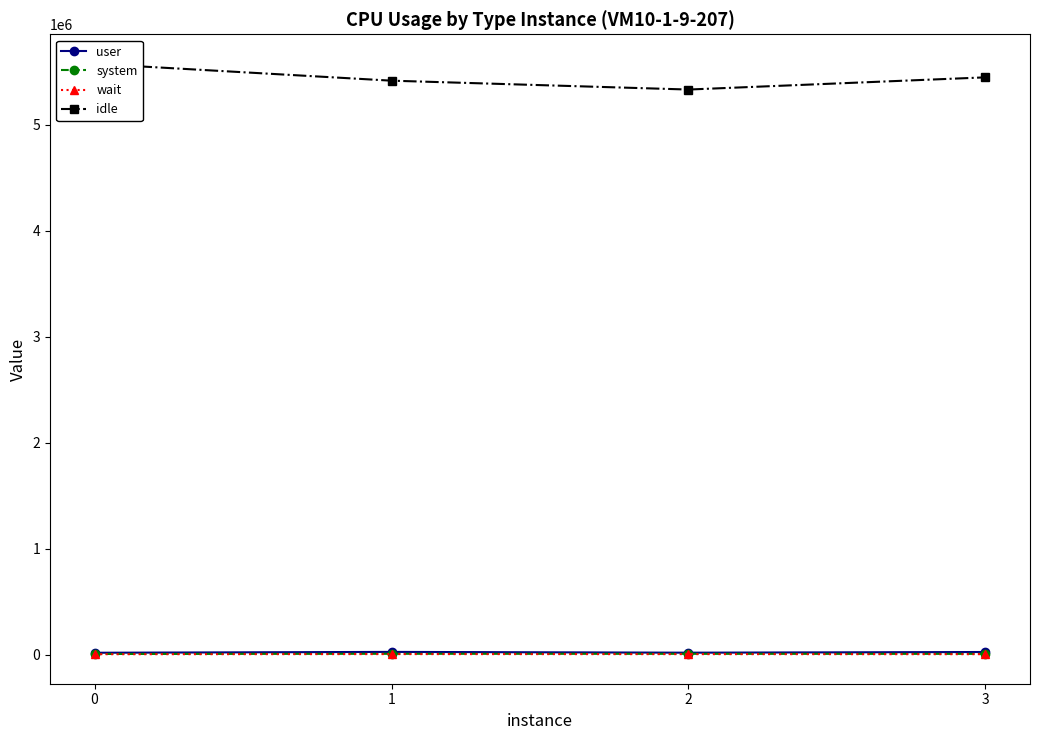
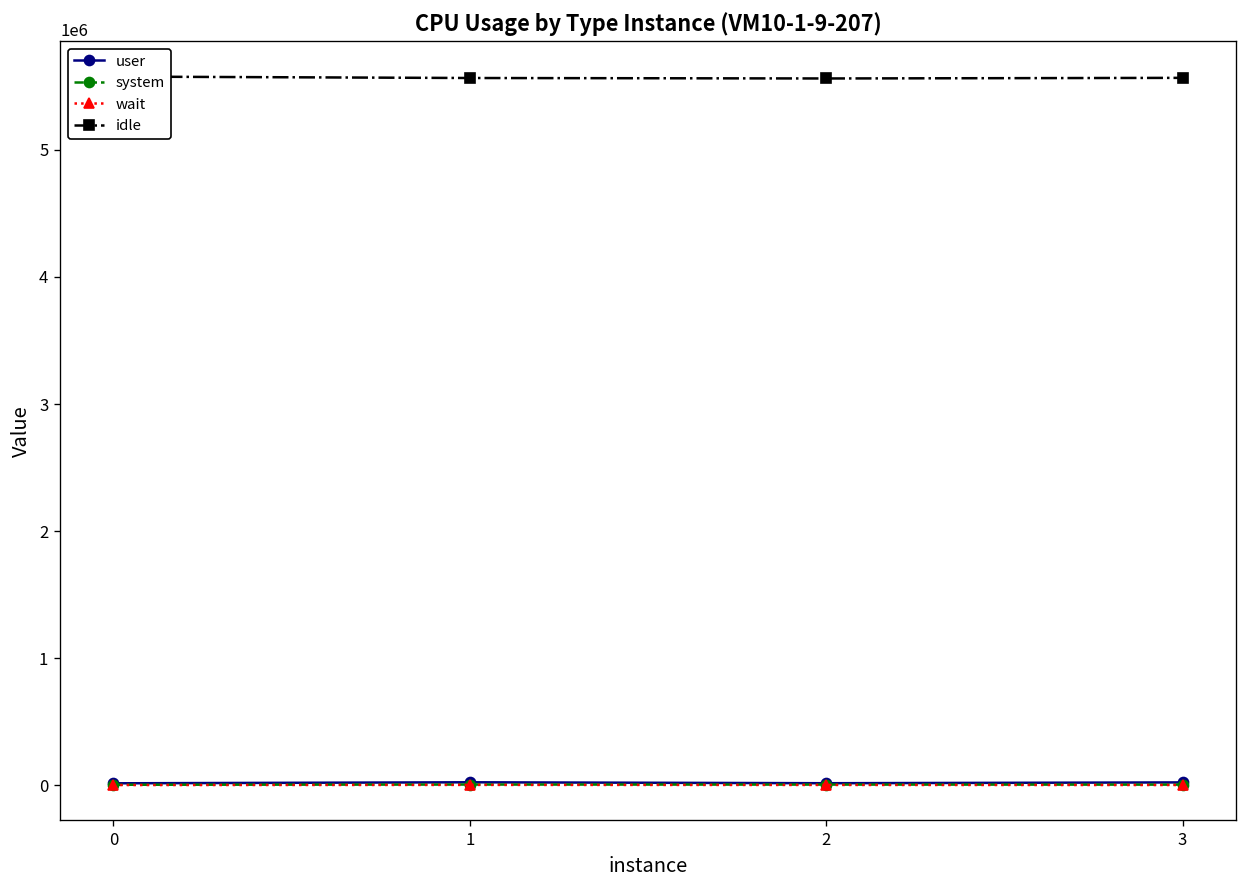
  {
    "idle": {
-     "1": 5420000,
-     "2": 5330000,
-     "3": 5450000
+     "1": 5570000,
+     "2": 5560000,
+     "3": 5570000
    }
  }
